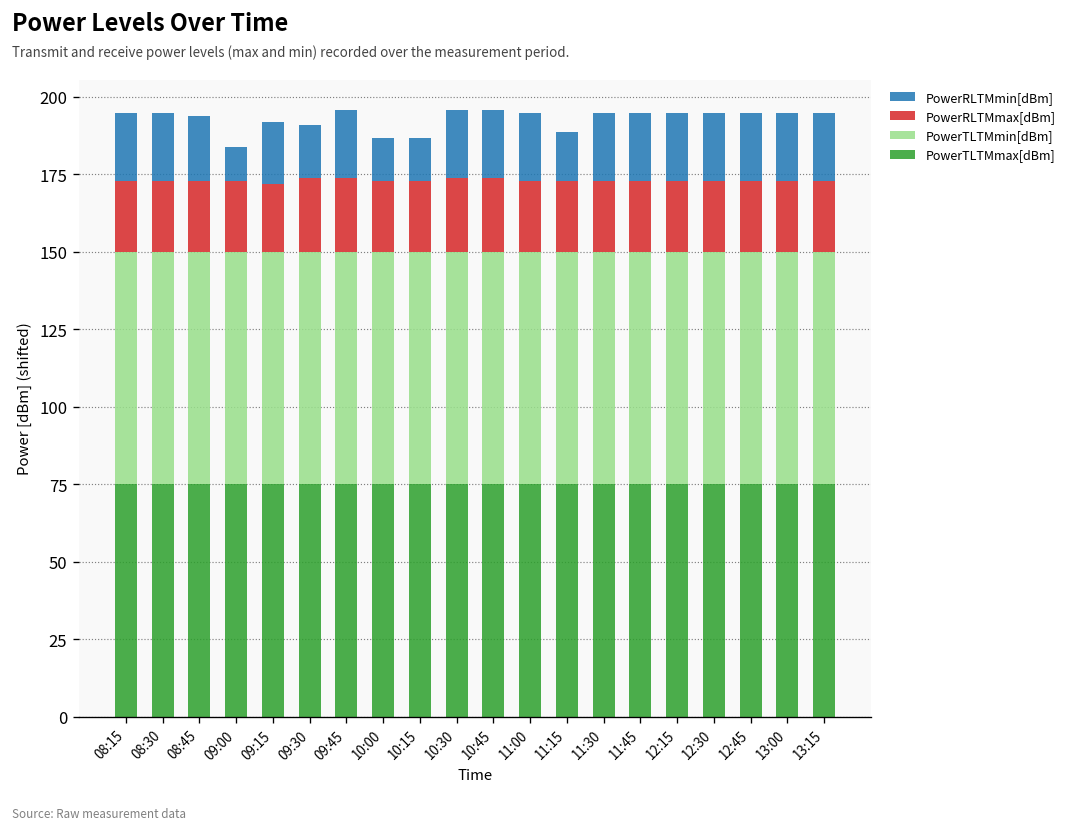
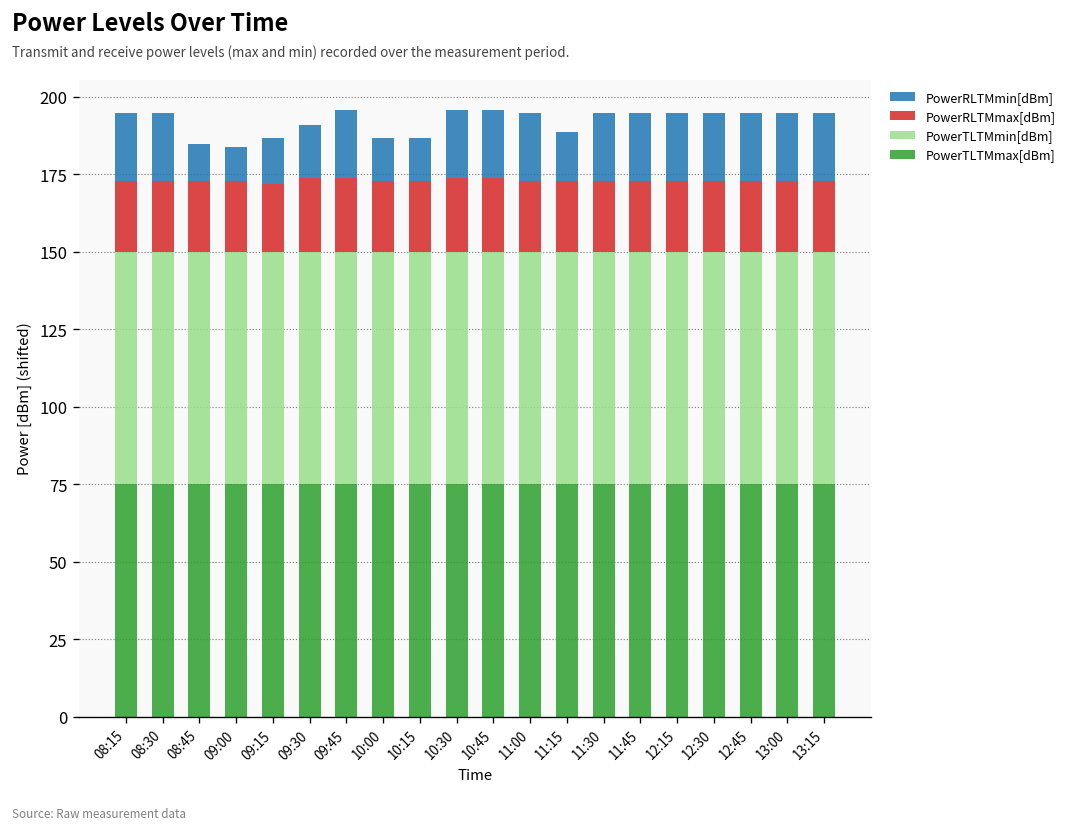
  {
    "PowerTLTMmax[dBm]": {
      "08:15": 75,
      "08:30": 75,
      "08:45": 75,
      "09:00": 75,
      "09:15": 75,
      "09:30": 75,
      "09:45": 75,
      "10:00": 75,
      "10:15": 75,
      "10:30": 75,
      "10:45": 75,
      "11:00": 75,
      "11:15": 75,
      "11:30": 75,
      "11:45": 75,
      "12:15": 75,
      "12:30": 75,
      "12:45": 75,
      "13:00": 75,
      "13:15": 75
    },
    "PowerTLTMmin[dBm]": {
      "08:15": 75,
      "08:30": 75,
      "08:45": 75,
      "09:00": 75,
      "09:15": 75,
      "09:30": 75,
      "09:45": 75,
      "10:00": 75,
      "10:15": 75,
      "10:30": 75,
      "10:45": 75,
      "11:00": 75,
      "11:15": 75,
      "11:30": 75,
      "11:45": 75,
      "12:15": 75,
      "12:30": 75,
      "12:45": 75,
      "13:00": 75,
      "13:15": 75
    },
    "PowerRLTMmax[dBm]": {
      "08:15": 23,
      "08:30": 23,
      "08:45": 23,
      "09:00": 23,
      "09:15": 22,
      "09:30": 24,
      "09:45": 24,
      "10:00": 23,
      "10:15": 23,
      "10:30": 24,
      "10:45": 24,
      "11:00": 23,
      "11:15": 23,
      "11:30": 23,
      "11:45": 23,
      "12:15": 23,
      "12:30": 23,
      "12:45": 23,
      "13:00": 23,
      "13:15": 23
    },
    "PowerRLTMmin[dBm]": {
      "08:15": 22,
      "08:30": 22,
-     "08:45": 21,
+     "08:45": 12,
      "09:00": 11,
-     "09:15": 20,
+     "09:15": 15,
      "09:30": 17,
      "09:45": 22,
      "10:00": 14,
      "10:15": 14,
      "10:30": 22,
      "10:45": 22,
      "11:00": 22,
      "11:15": 16,
      "11:30": 22,
      "11:45": 22,
      "12:15": 22,
      "12:30": 22,
      "12:45": 22,
      "13:00": 22,
      "13:15": 22
    }
  }
